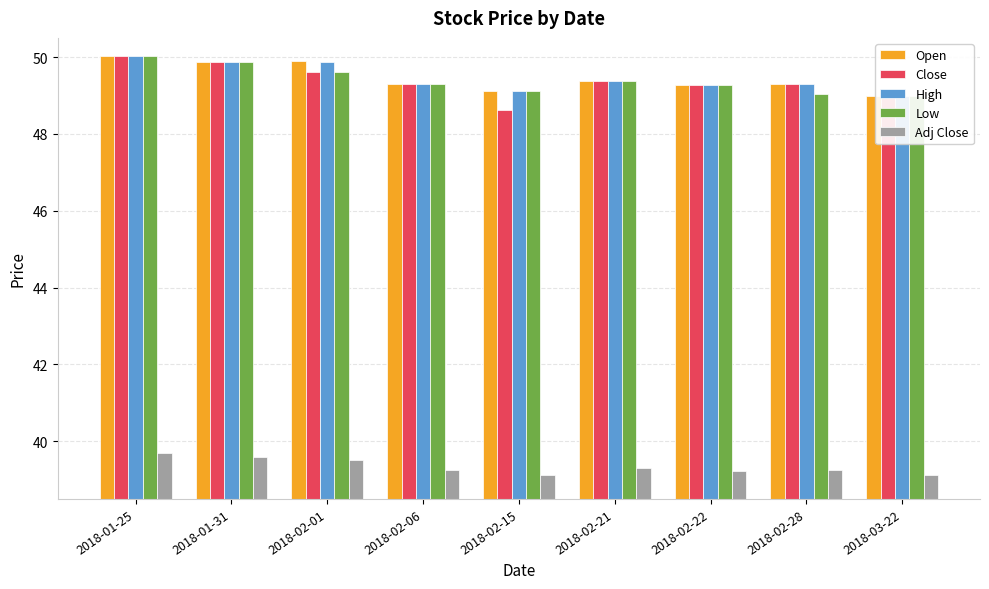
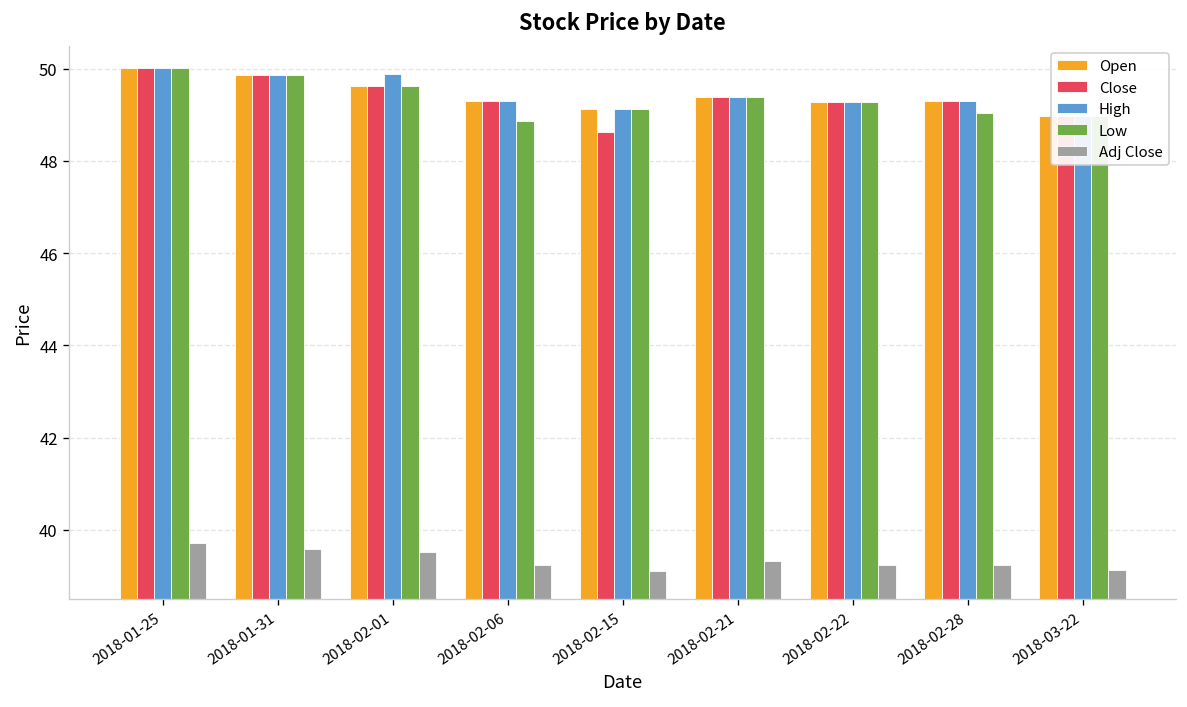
  {
    "Open": {
      "2018-01-25": 50.0,
      "2018-01-31": 49.9,
-     "2018-02-01": 49.9,
+     "2018-02-01": 49.6,
      "2018-02-06": 49.3,
      "2018-02-15": 49.1,
      "2018-02-21": 49.4,
      "2018-02-22": 49.3,
      "2018-02-28": 49.3,
      "2018-03-22": 49.0
    },
    "Close": {
      "2018-01-25": 50.0,
      "2018-01-31": 49.9,
      "2018-02-01": 49.6,
      "2018-02-06": 49.3,
      "2018-02-15": 48.6,
      "2018-02-21": 49.4,
      "2018-02-22": 49.3,
      "2018-02-28": 49.3
    },
    "High": {
      "2018-01-25": 50.0,
      "2018-01-31": 49.9,
      "2018-02-01": 49.9,
      "2018-02-06": 49.3,
      "2018-02-15": 49.1,
      "2018-02-21": 49.4,
      "2018-02-22": 49.3,
      "2018-02-28": 49.3
    },
    "Low": {
      "2018-01-25": 50.0,
      "2018-01-31": 49.9,
      "2018-02-01": 49.6,
-     "2018-02-06": 49.3,
+     "2018-02-06": 48.9,
      "2018-02-15": 49.1,
      "2018-02-21": 49.4,
      "2018-02-22": 49.3,
      "2018-02-28": 49.0
    },
    "Adj Close": {
      "2018-01-25": 39.7,
      "2018-01-31": 39.6,
      "2018-02-01": 39.5,
      "2018-02-06": 39.2,
      "2018-02-15": 39.1,
      "2018-02-21": 39.3,
      "2018-02-22": 39.2,
      "2018-02-28": 39.2,
      "2018-03-22": 39.1
    }
  }
